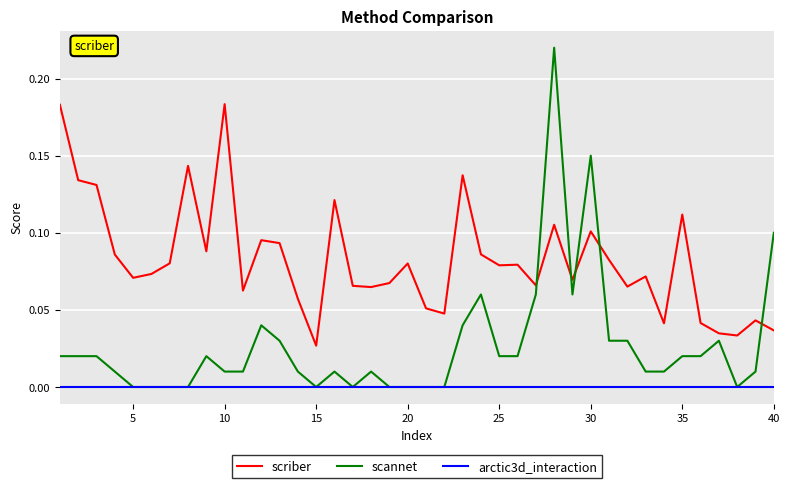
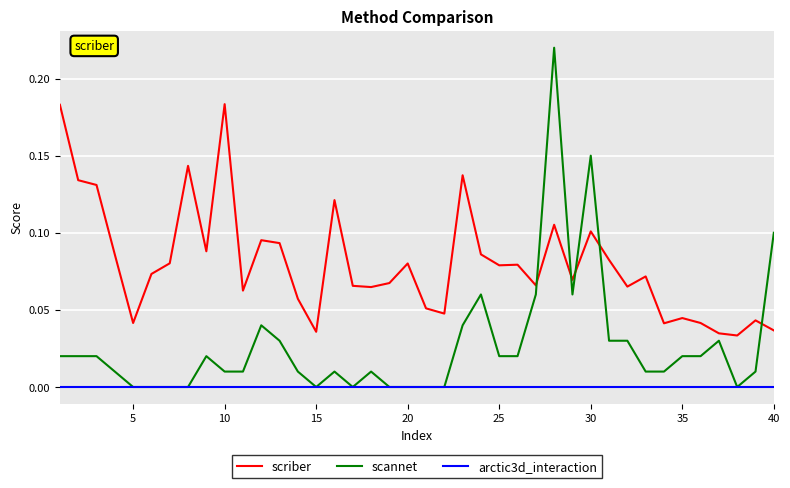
  {
    "scriber": {
-     "5": 0.071,
+     "5": 0.042,
      "10": 0.183,
-     "15": 0.027,
+     "15": 0.036,
      "20": 0.080,
      "25": 0.079,
      "30": 0.101,
-     "35": 0.112,
+     "35": 0.045,
      "40": 0.037
    },
    "scannet": {
      "10": 0.010,
      "25": 0.020,
      "30": 0.150,
      "35": 0.020,
      "40": 0.100
    },
    "arctic3d_interaction": {
      "10": 0.000,
      "25": 0.000,
      "30": 0.000,
      "35": 0.000,
      "40": 0.000
    }
  }
